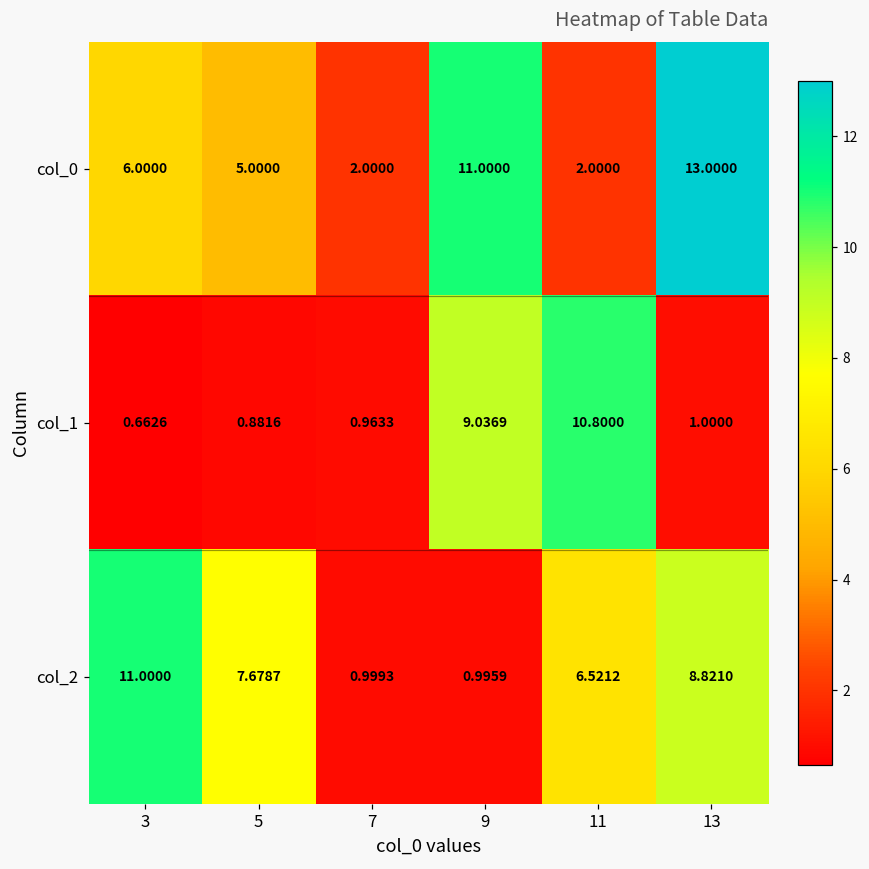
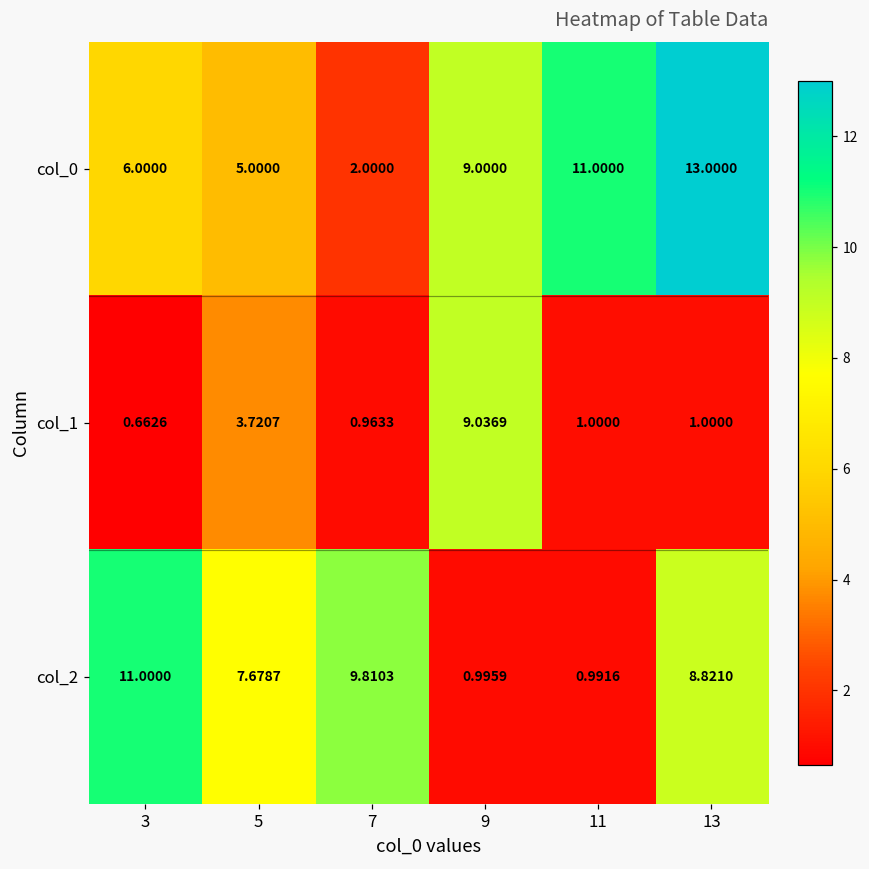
  {
    "col_0": {
      "3": 6.0000,
      "5": 5.0000,
      "7": 2.0000,
-     "9": 11.0000,
-     "11": 2.0000,
+     "9": 9.0000,
+     "11": 11.0000,
      "13": 13.0000
    },
    "col_1": {
      "3": 0.6626,
-     "5": 0.8816,
+     "5": 3.7207,
      "7": 0.9633,
      "9": 9.0369,
-     "11": 10.8000,
+     "11": 1.0000,
      "13": 1.0000
    },
    "col_2": {
      "3": 11.0000,
      "5": 7.6787,
-     "7": 0.9993,
+     "7": 9.8103,
      "9": 0.9959,
-     "11": 6.5212,
+     "11": 0.9916,
      "13": 8.8210
    }
  }
